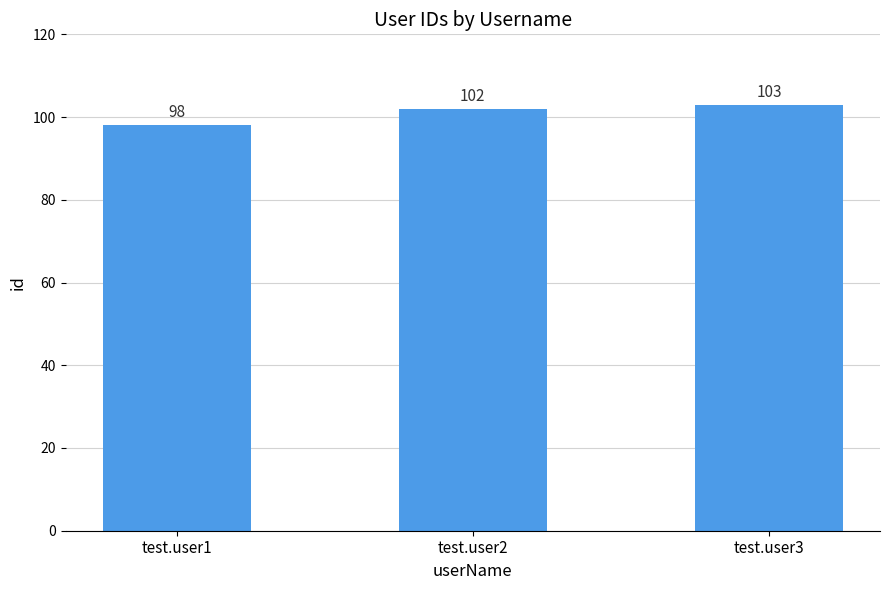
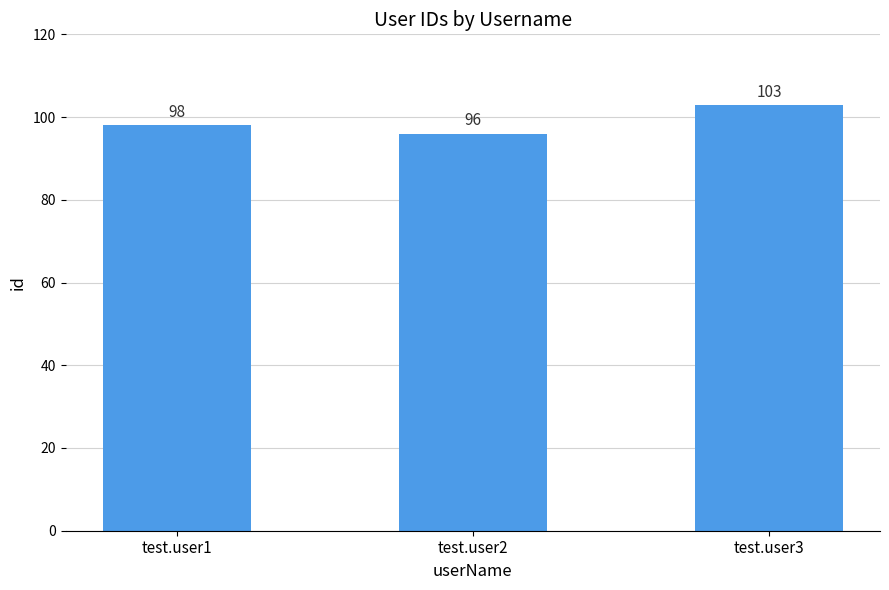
  {
    "test.user1": 98,
-   "test.user2": 102,
+   "test.user2": 96,
    "test.user3": 103
  }
